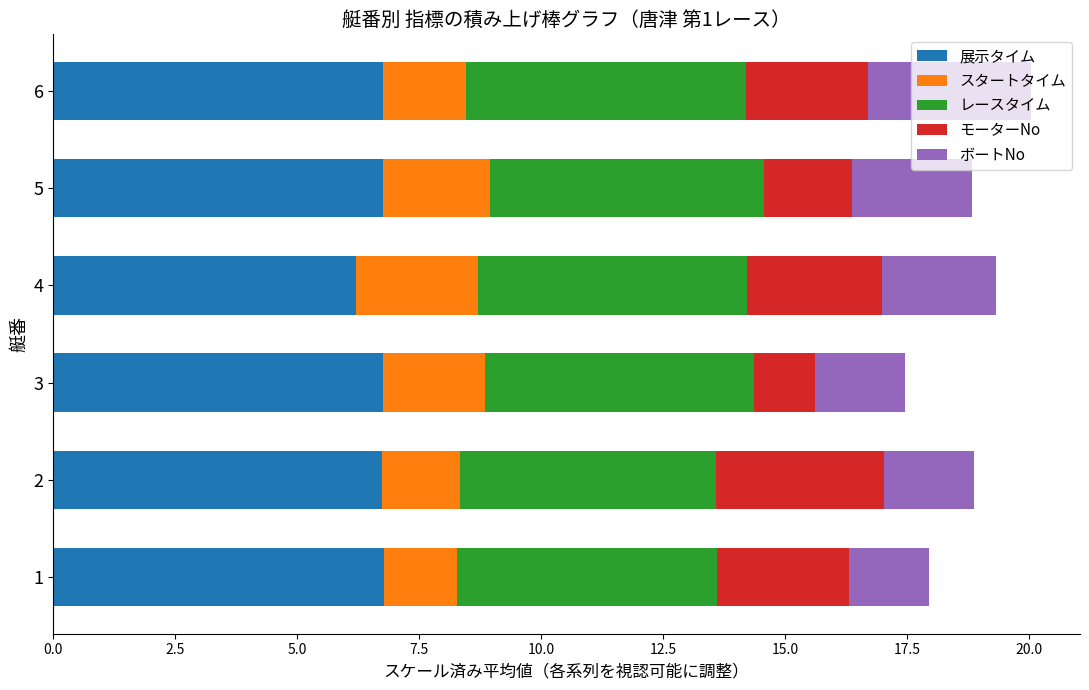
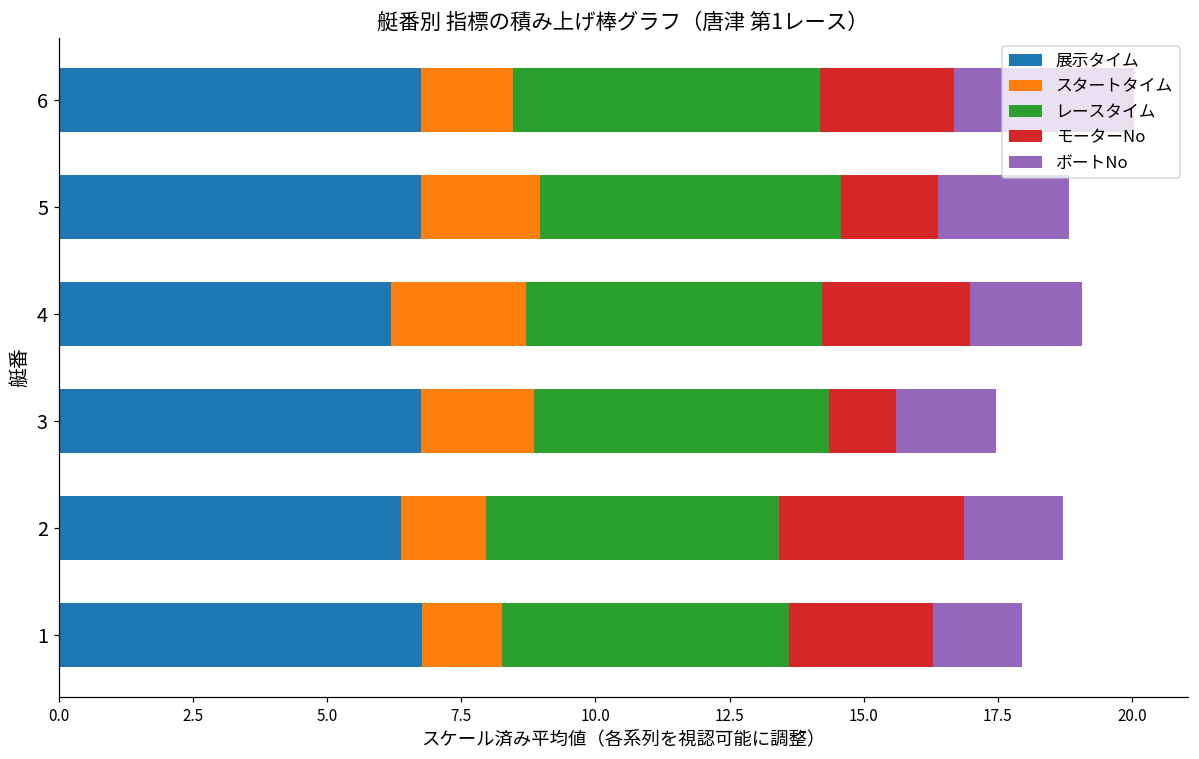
  {
    "展示タイム": {
      "6": 6.8,
      "5": 6.8,
      "4": 6.2,
      "3": 6.8,
-     "2": 6.7,
+     "2": 6.4,
      "1": 6.8
    },
    "スタートタイム": {
      "6": 1.7,
      "5": 2.2,
      "4": 2.5,
      "3": 2.1,
      "2": 1.6,
      "1": 1.5
    },
    "レースタイム": {
      "6": 5.7,
      "5": 5.6,
      "4": 5.5,
      "3": 5.5,
-     "2": 5.2,
+     "2": 5.4,
      "1": 5.3
    },
    "モーターNo": {
      "6": 2.5,
      "5": 1.8,
      "4": 2.8,
      "3": 1.3,
      "2": 3.5,
      "1": 2.7
    },
    "ボートNo": {
      "5": 2.4,
-     "4": 2.4,
+     "4": 2.1,
      "3": 1.9,
      "2": 1.9,
      "1": 1.6
    }
  }
